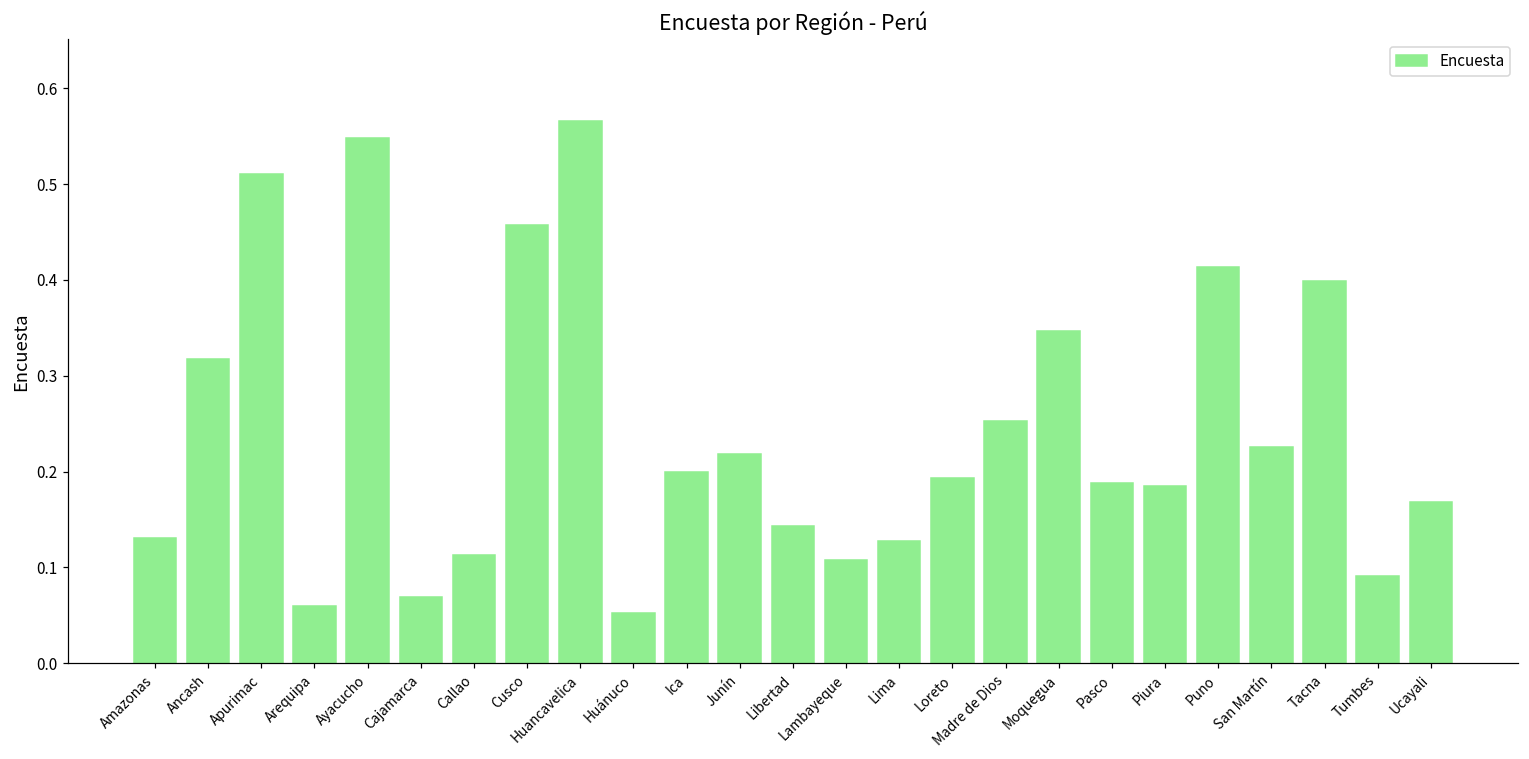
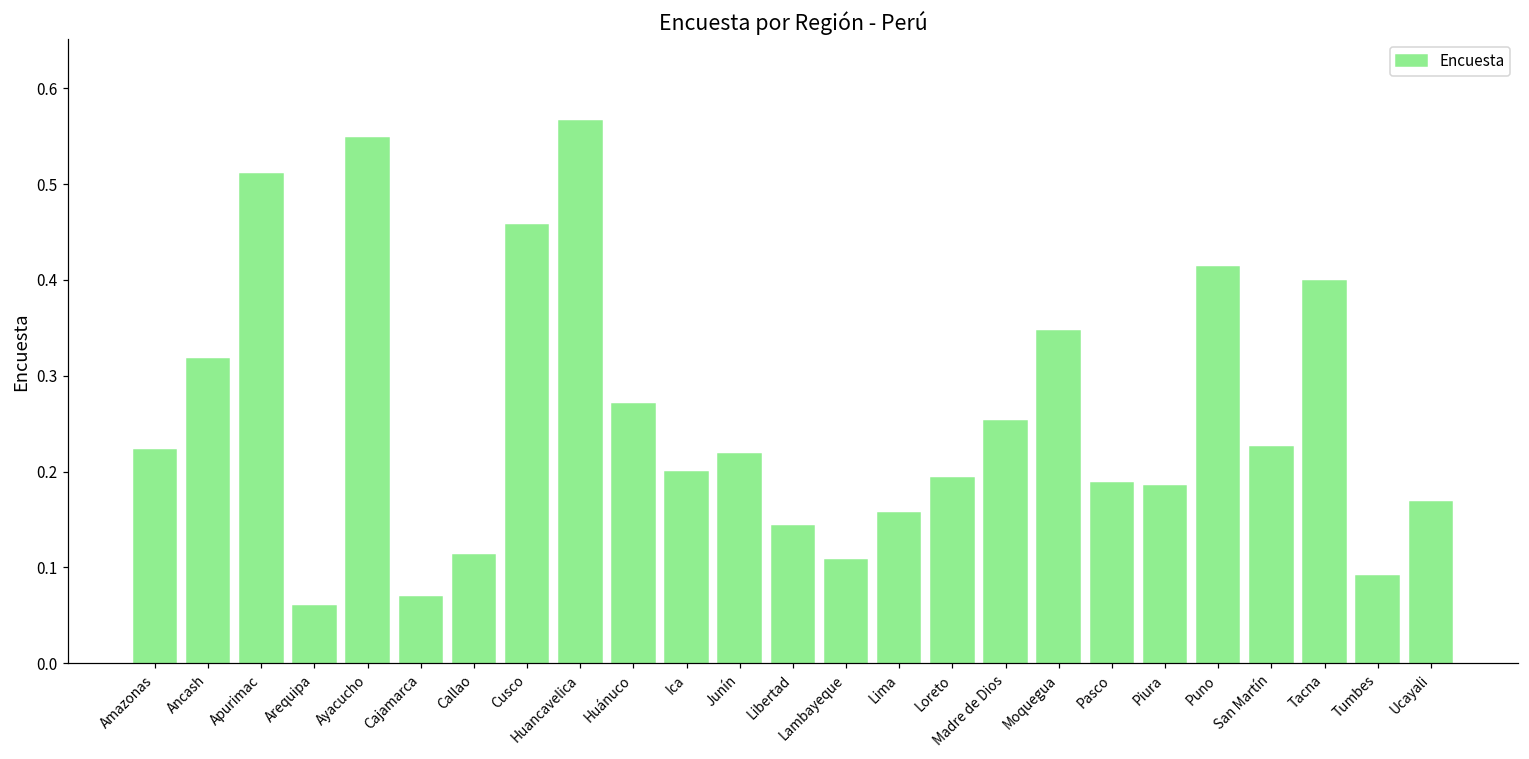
  {
-   "Amazonas": 0.13,
+   "Amazonas": 0.22,
    "Ancash": 0.32,
    "Apurimac": 0.51,
    "Arequipa": 0.06,
    "Ayacucho": 0.55,
    "Cajamarca": 0.07,
    "Callao": 0.11,
    "Cusco": 0.46,
    "Huancavelica": 0.57,
-   "Huánuco": 0.05,
+   "Huánuco": 0.27,
    "Ica": 0.20,
    "Junín": 0.22,
    "Libertad": 0.14,
    "Lambayeque": 0.11,
-   "Lima": 0.13,
+   "Lima": 0.16,
    "Loreto": 0.19,
    "Madre de Dios": 0.25,
    "Moquegua": 0.35,
    "Pasco": 0.19,
    "Piura": 0.19,
    "Puno": 0.41,
    "San Martín": 0.23,
    "Tacna": 0.40,
    "Tumbes": 0.09,
    "Ucayali": 0.17
  }
